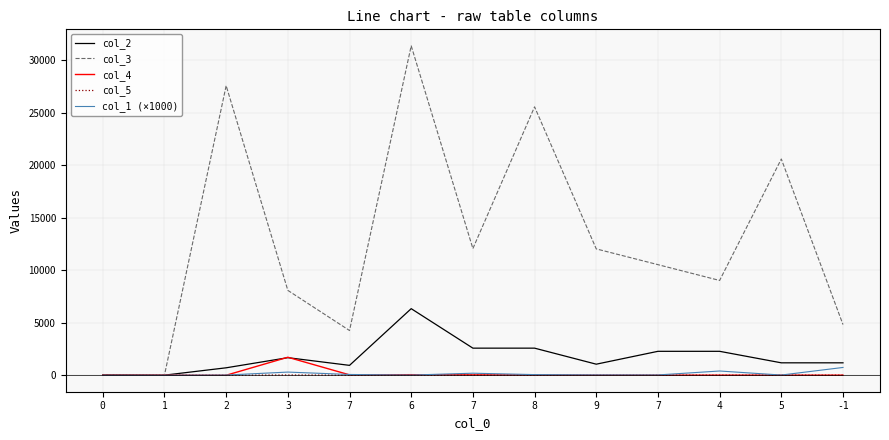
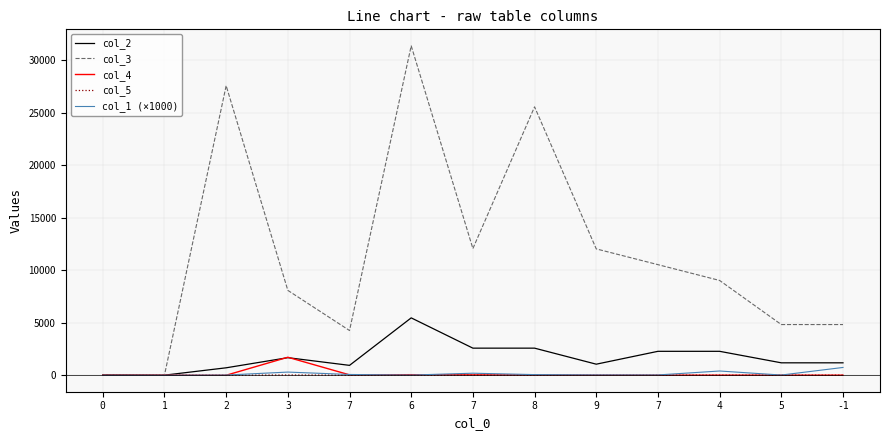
  {
    "col_2": {
      "2": 700,
-     "6": 6300,
+     "6": 5500,
      "8": 2600,
      "9": 1100,
      "4": 2300,
      "5": 1200,
      "-1": 1200
    },
    "col_3": {
      "2": 27600,
      "3": 8100,
      "6": 31400,
      "8": 25500,
      "9": 12000,
      "4": 9000,
-     "5": 20600,
+     "5": 4800,
      "-1": 4800
    },
    "col_5": {
      "3": 0
    },
    "col_1 (×1000)": {
      "3": 300,
      "4": 400,
      "-1": 700
    }
  }
